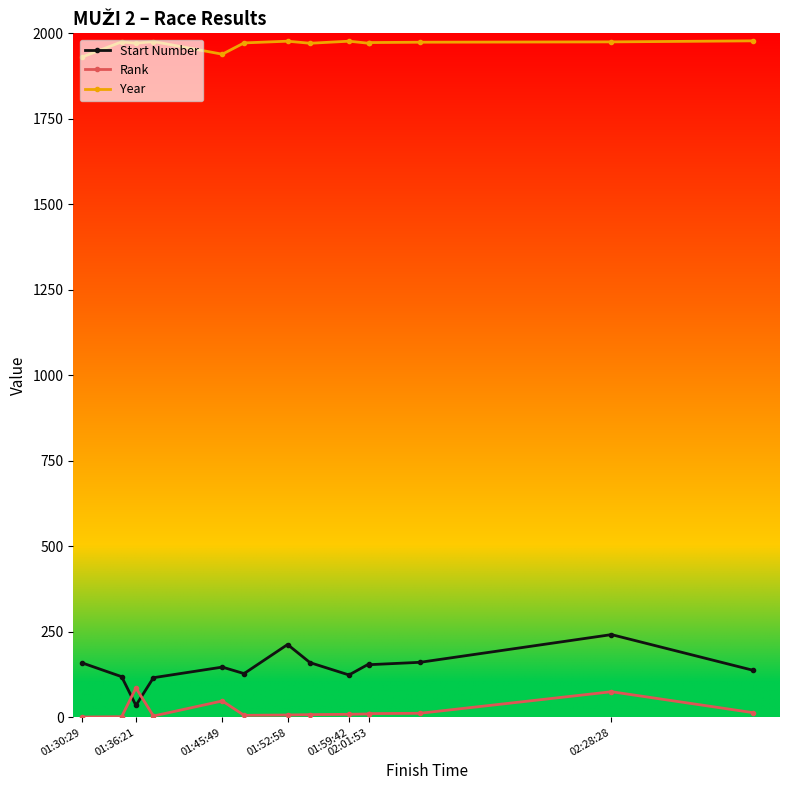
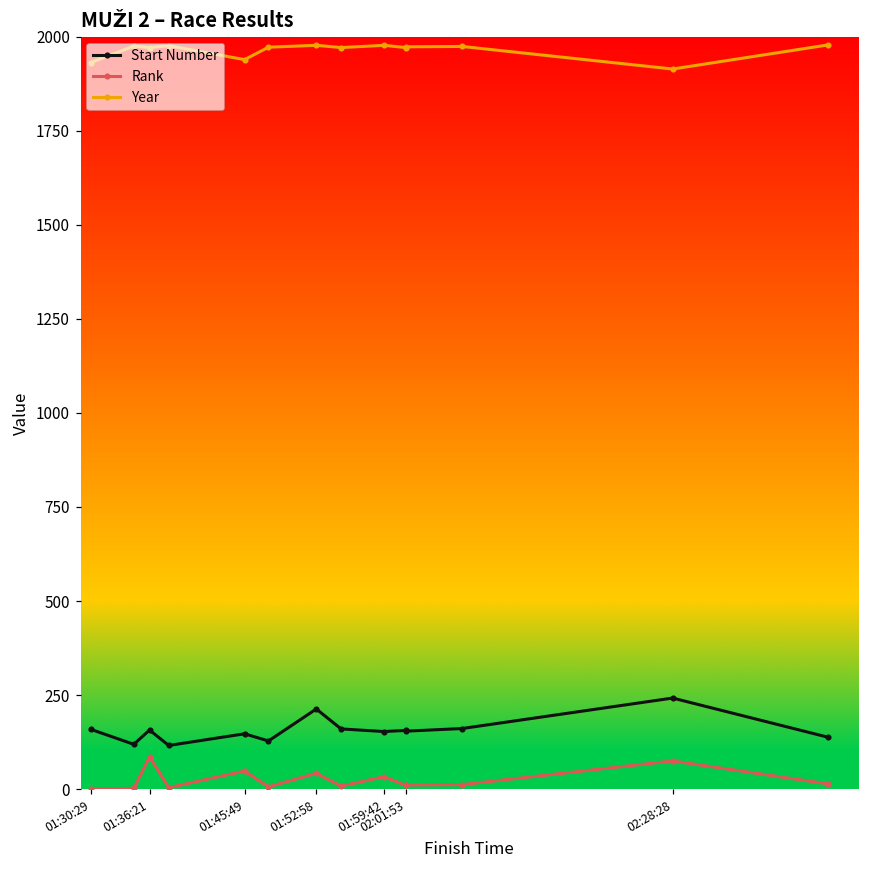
  {
    "Start Number": {
      "01:30:29": 160,
-     "01:36:21": 40,
+     "01:36:21": 160,
      "01:45:49": 150,
      "01:52:58": 210,
-     "01:59:42": 120,
+     "01:59:42": 150,
      "02:01:53": 150,
      "02:28:28": 240
    },
    "Rank": {
      "01:30:29": 0,
      "01:36:21": 90,
      "01:45:49": 50,
-     "01:52:58": 10,
-     "01:59:42": 10,
+     "01:52:58": 40,
+     "01:59:42": 30,
      "02:01:53": 10,
      "02:28:28": 80
    },
    "Year": {
      "01:45:49": 1940,
      "01:52:58": 1980,
      "01:59:42": 1980,
      "02:01:53": 1970,
-     "02:28:28": 1980
+     "02:28:28": 1910
    }
  }
